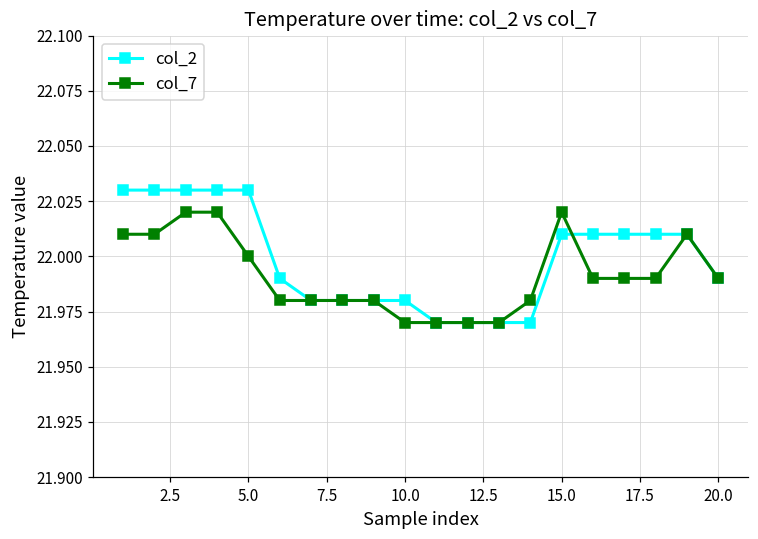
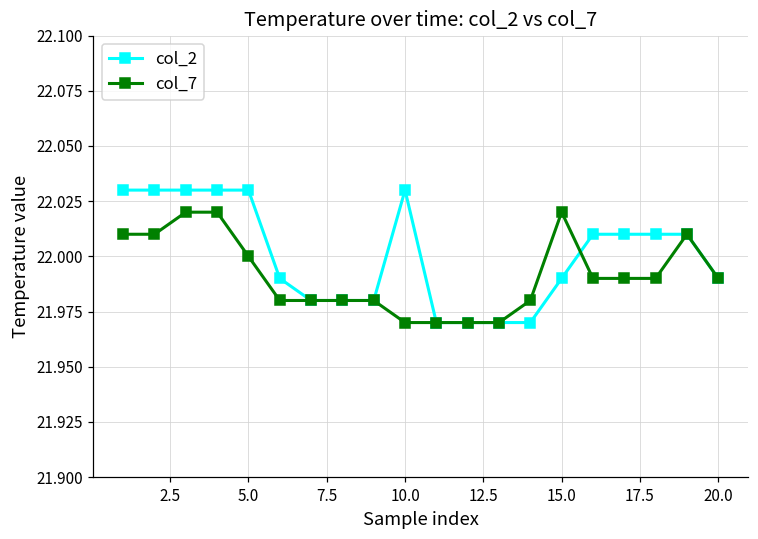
  {
    "col_2": {
      "5.0": 22.03,
-     "10.0": 21.98,
-     "15.0": 22.01
+     "10.0": 22.03,
+     "15.0": 21.99
    },
    "col_7": {
      "5.0": 22.00,
      "10.0": 21.97,
      "15.0": 22.02
    }
  }
